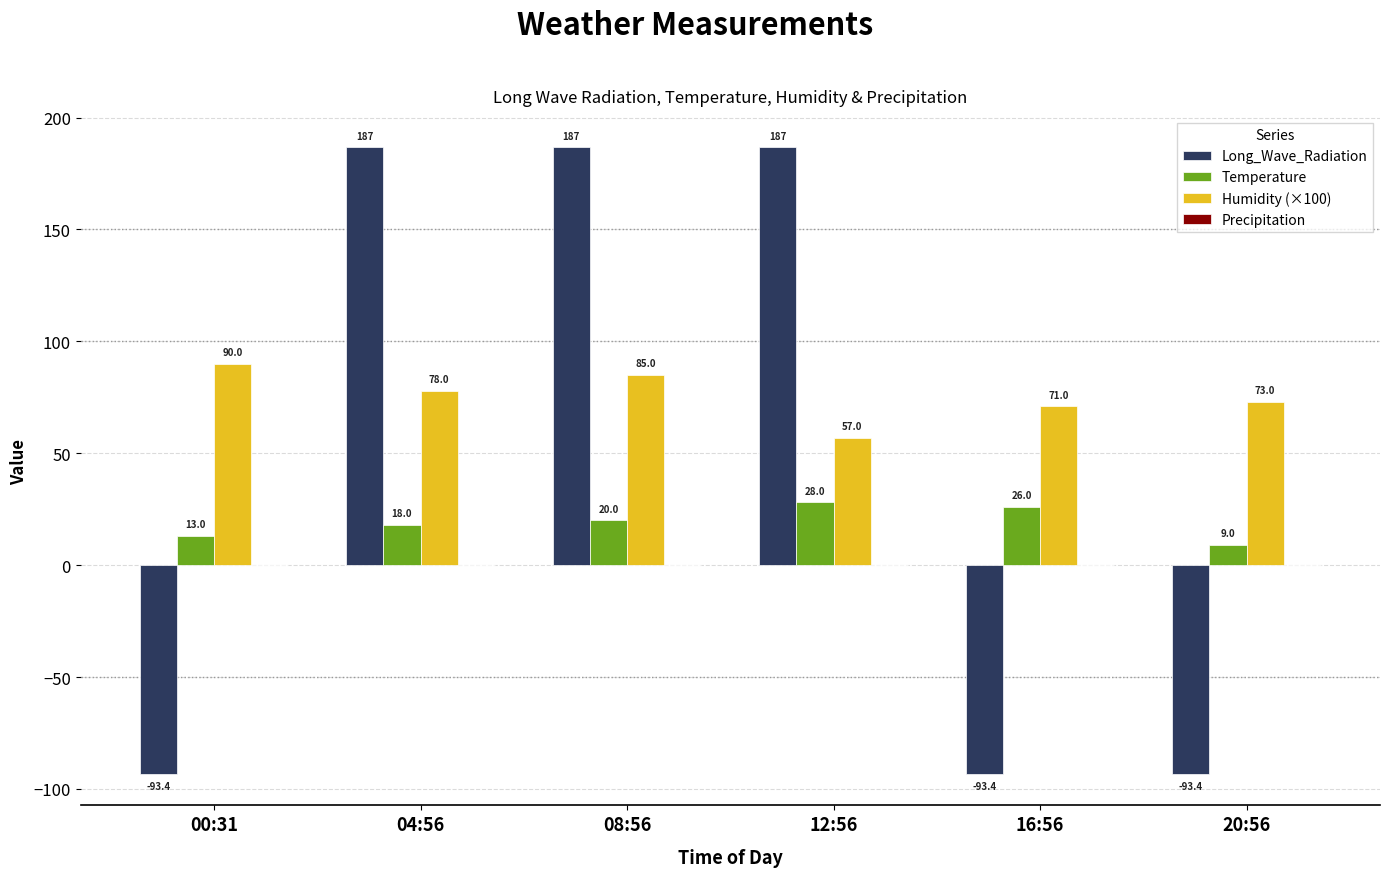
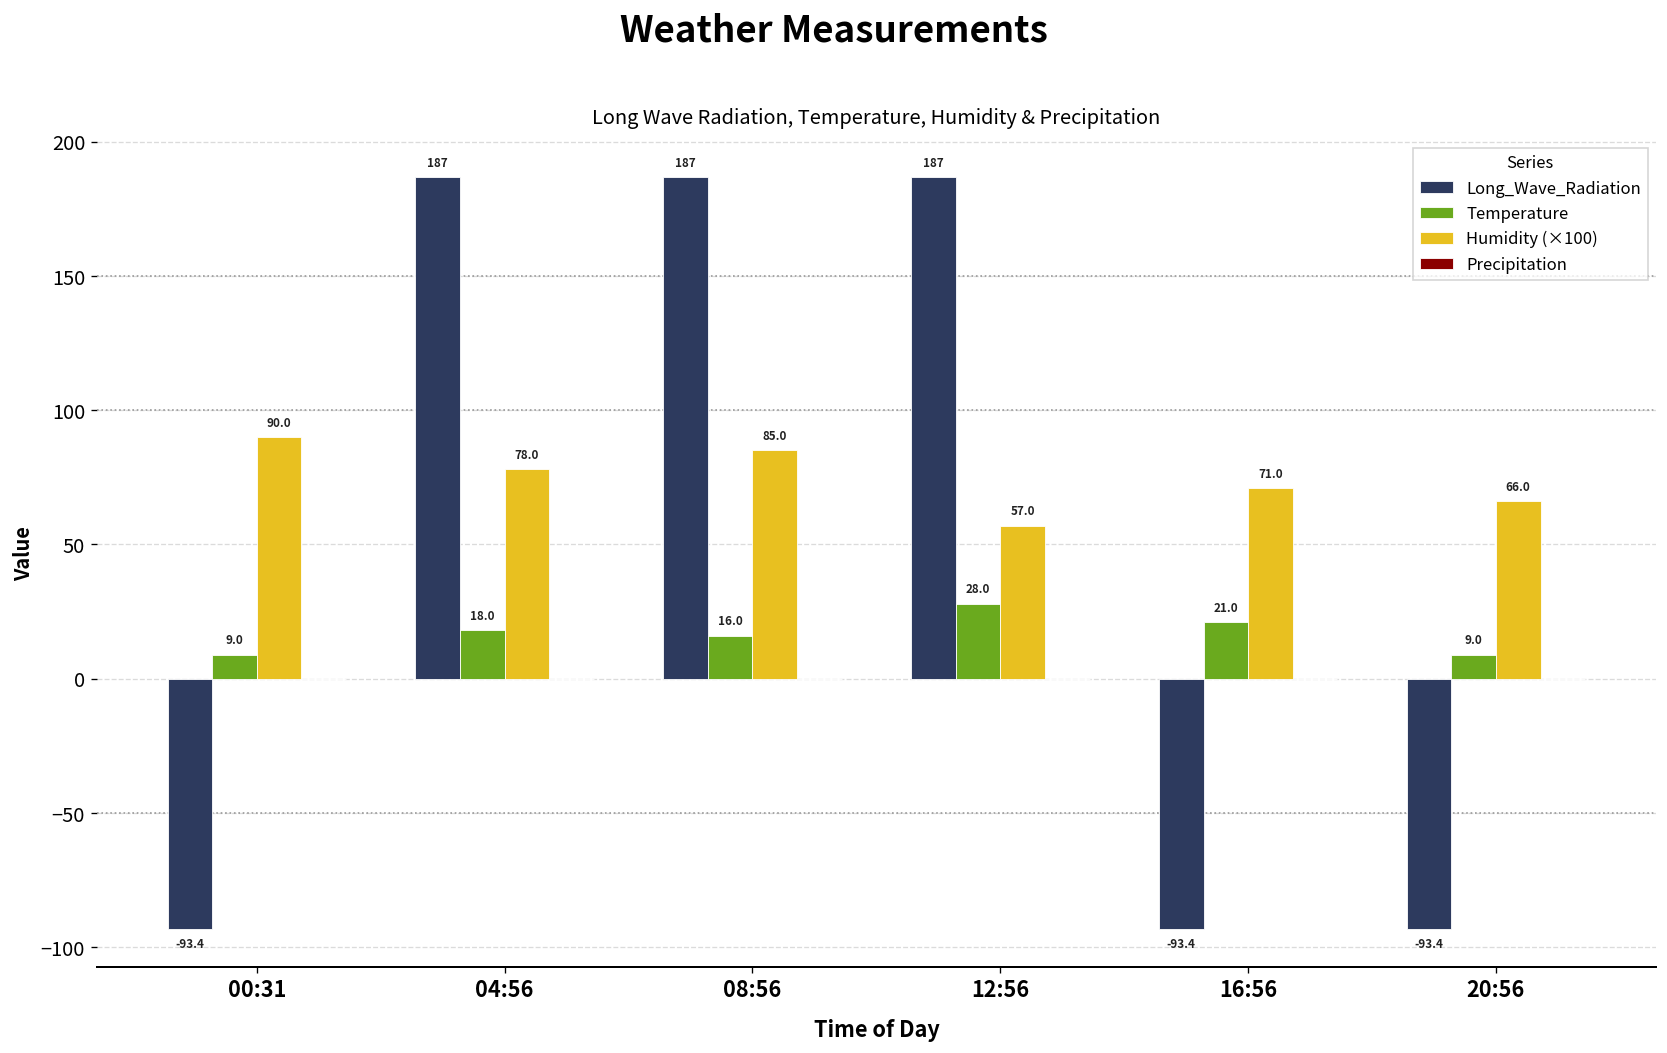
  {
    "Long_Wave_Radiation": {
      "00:31": -93.4,
      "04:56": 187,
      "08:56": 187,
      "12:56": 187,
      "16:56": -93.4,
      "20:56": -93.4
    },
    "Temperature": {
-     "00:31": 13.0,
+     "00:31": 9.0,
      "04:56": 18.0,
-     "08:56": 20.0,
+     "08:56": 16.0,
      "12:56": 28.0,
-     "16:56": 26.0,
+     "16:56": 21.0,
      "20:56": 9.0
    },
    "Humidity (×100)": {
      "00:31": 90.0,
      "04:56": 78.0,
      "08:56": 85.0,
      "12:56": 57.0,
      "16:56": 71.0,
-     "20:56": 73.0
+     "20:56": 66.0
    },
    "Precipitation": {
      "00:31": 0,
      "04:56": 0,
      "08:56": 0,
      "12:56": 0,
      "16:56": 0,
      "20:56": 0
    }
  }
